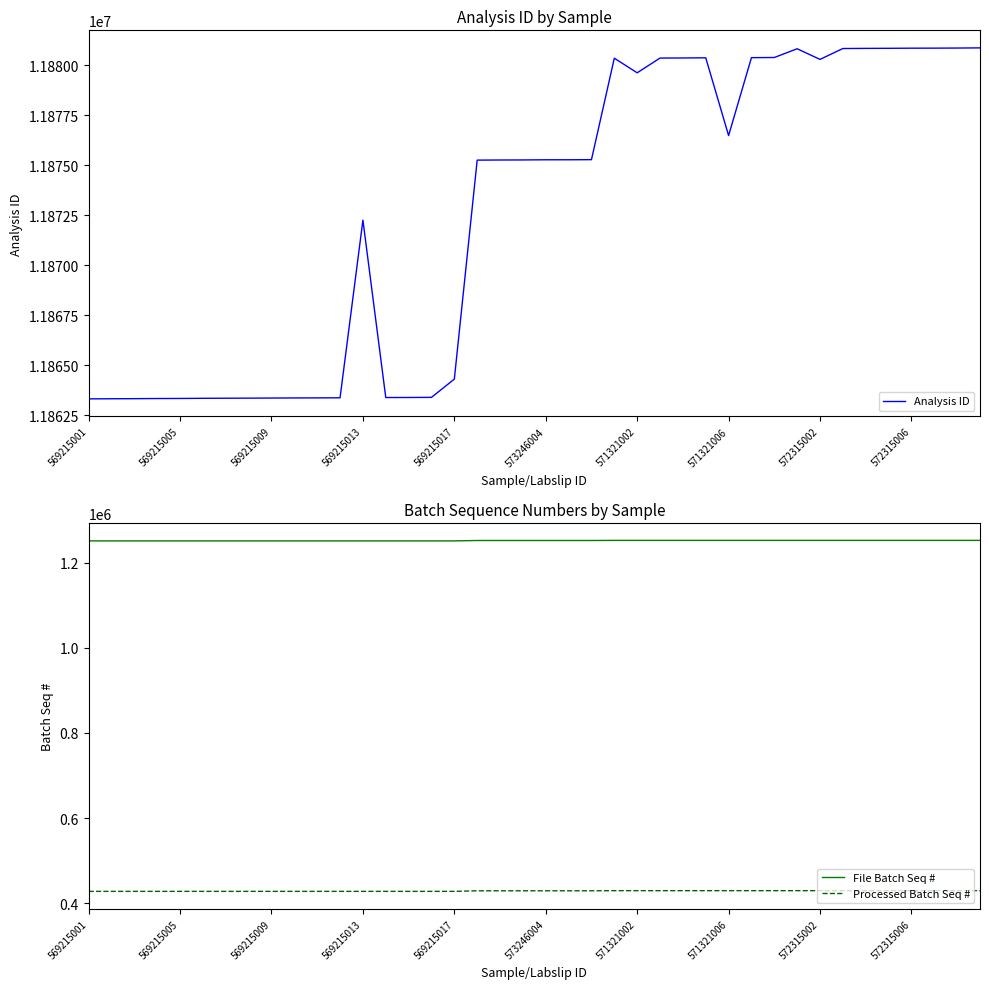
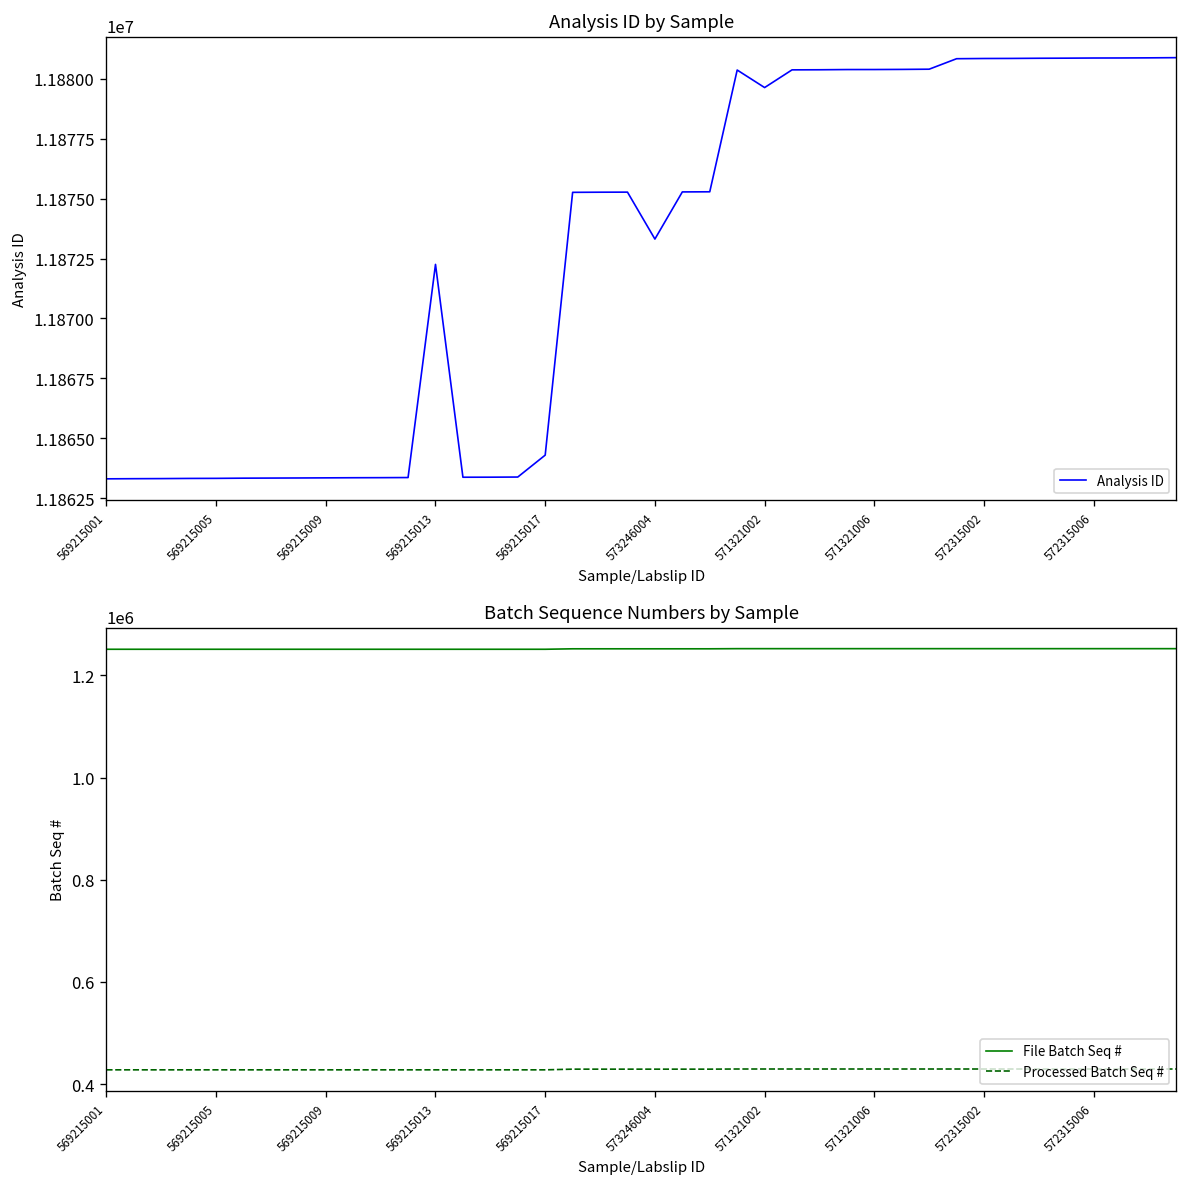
  {
    "Analysis ID by Sample": {
      "569215001": 11863300,
      "569215005": 11863300,
      "569215009": 11863400,
      "569215013": 11872300,
      "569215017": 11864300,
-     "573246004": 11875300,
+     "573246004": 11873300,
      "571321002": 11879600,
-     "571321006": 11876500,
-     "572315002": 11880300,
+     "571321006": 11880400,
+     "572315002": 11880800,
      "572315006": 11880900
    }
  }
